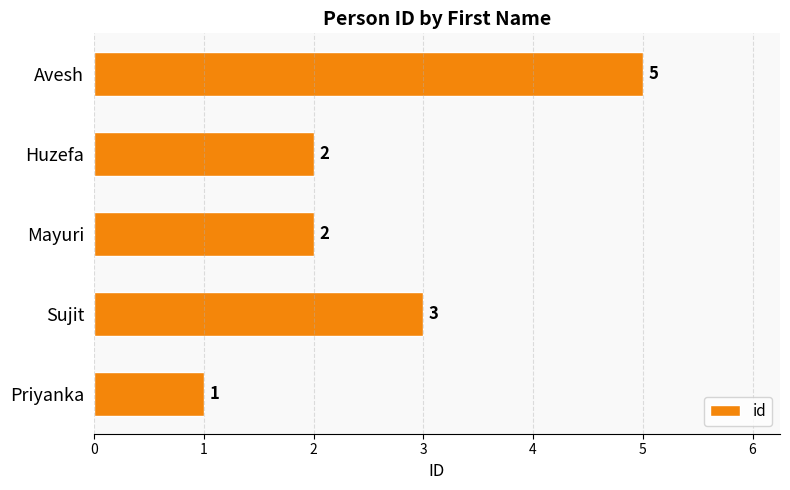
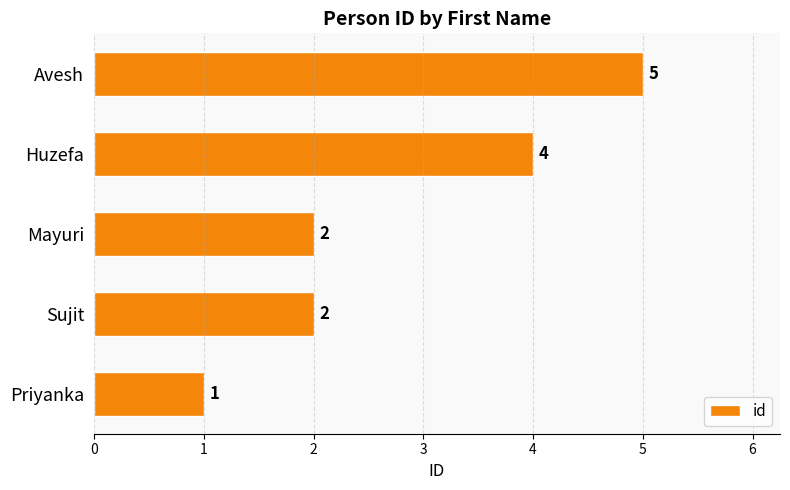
  {
    "Avesh": 5,
-   "Huzefa": 2,
+   "Huzefa": 4,
    "Mayuri": 2,
-   "Sujit": 3,
+   "Sujit": 2,
    "Priyanka": 1
  }
